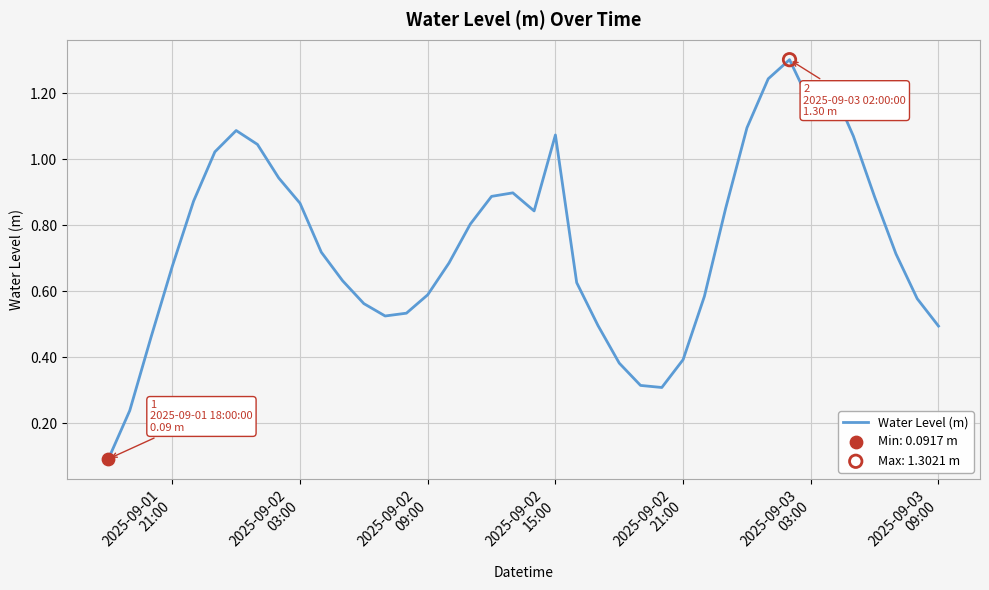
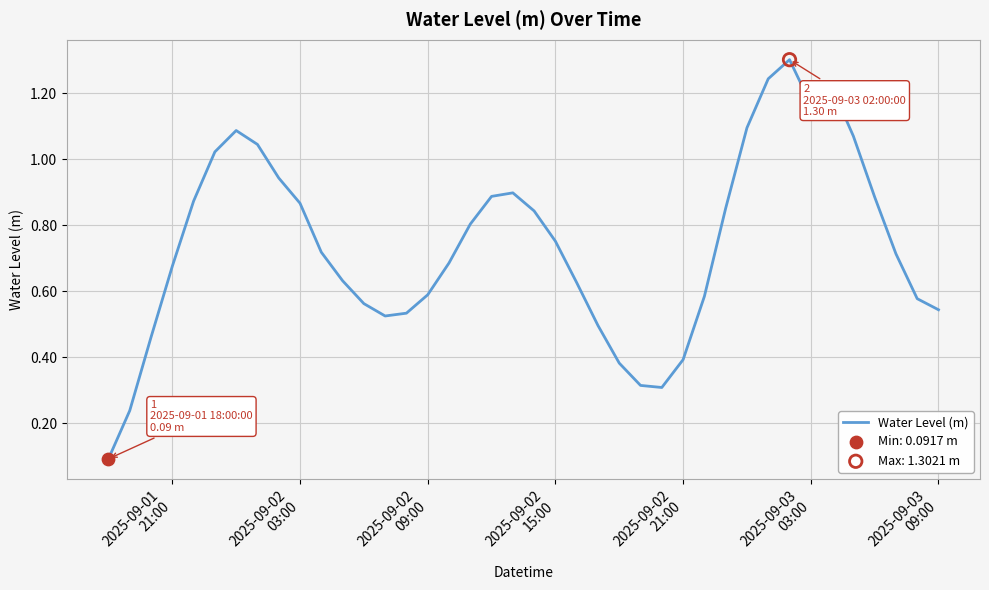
  {
    "Water Level (m)": {
      "2025-09-01 21:00": 0.68,
      "2025-09-02 03:00": 0.87,
      "2025-09-02 09:00": 0.59,
-     "2025-09-02 15:00": 1.07,
+     "2025-09-02 15:00": 0.75,
      "2025-09-02 21:00": 0.39,
-     "2025-09-03 09:00": 0.49
+     "2025-09-03 09:00": 0.54
    }
  }
